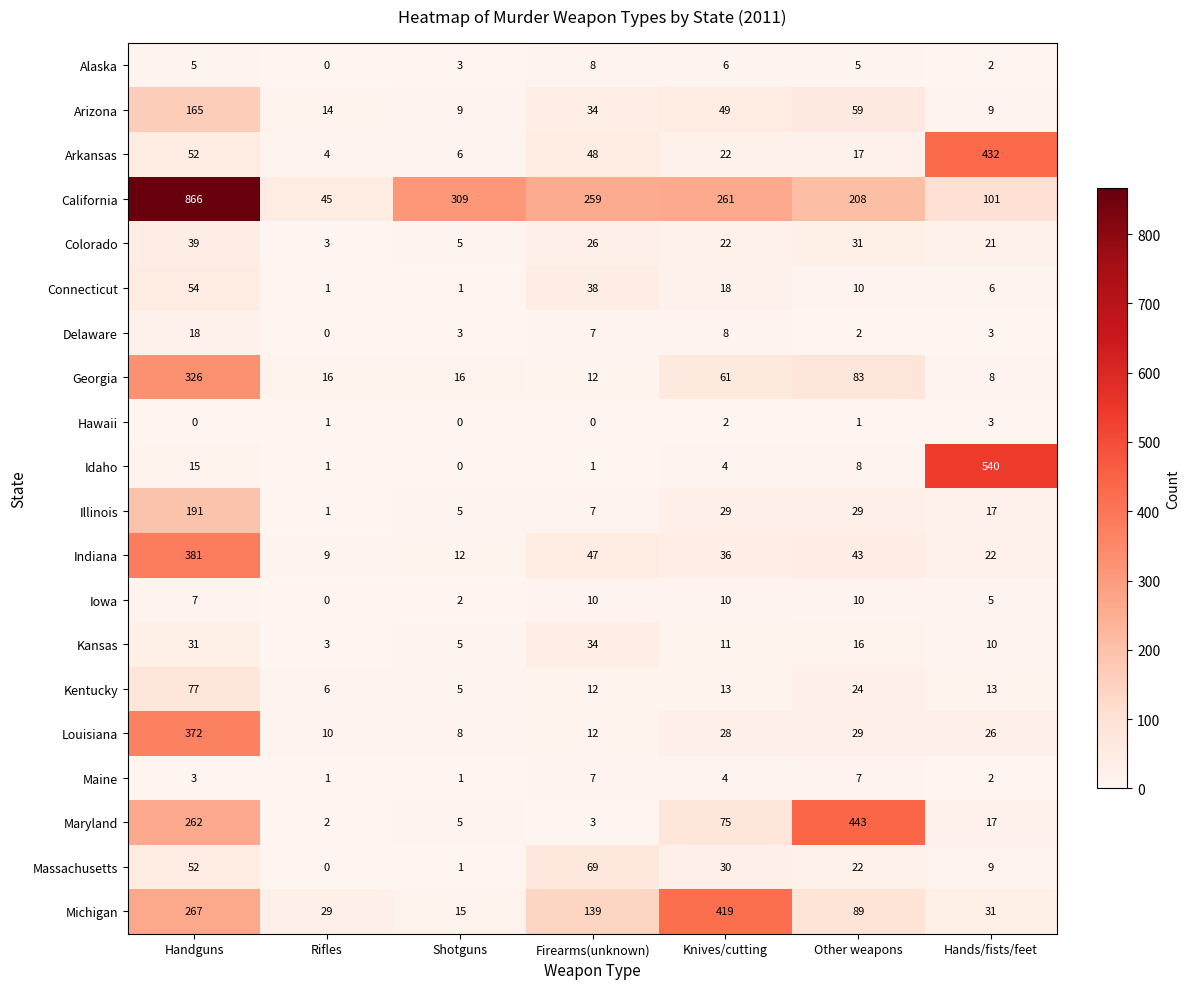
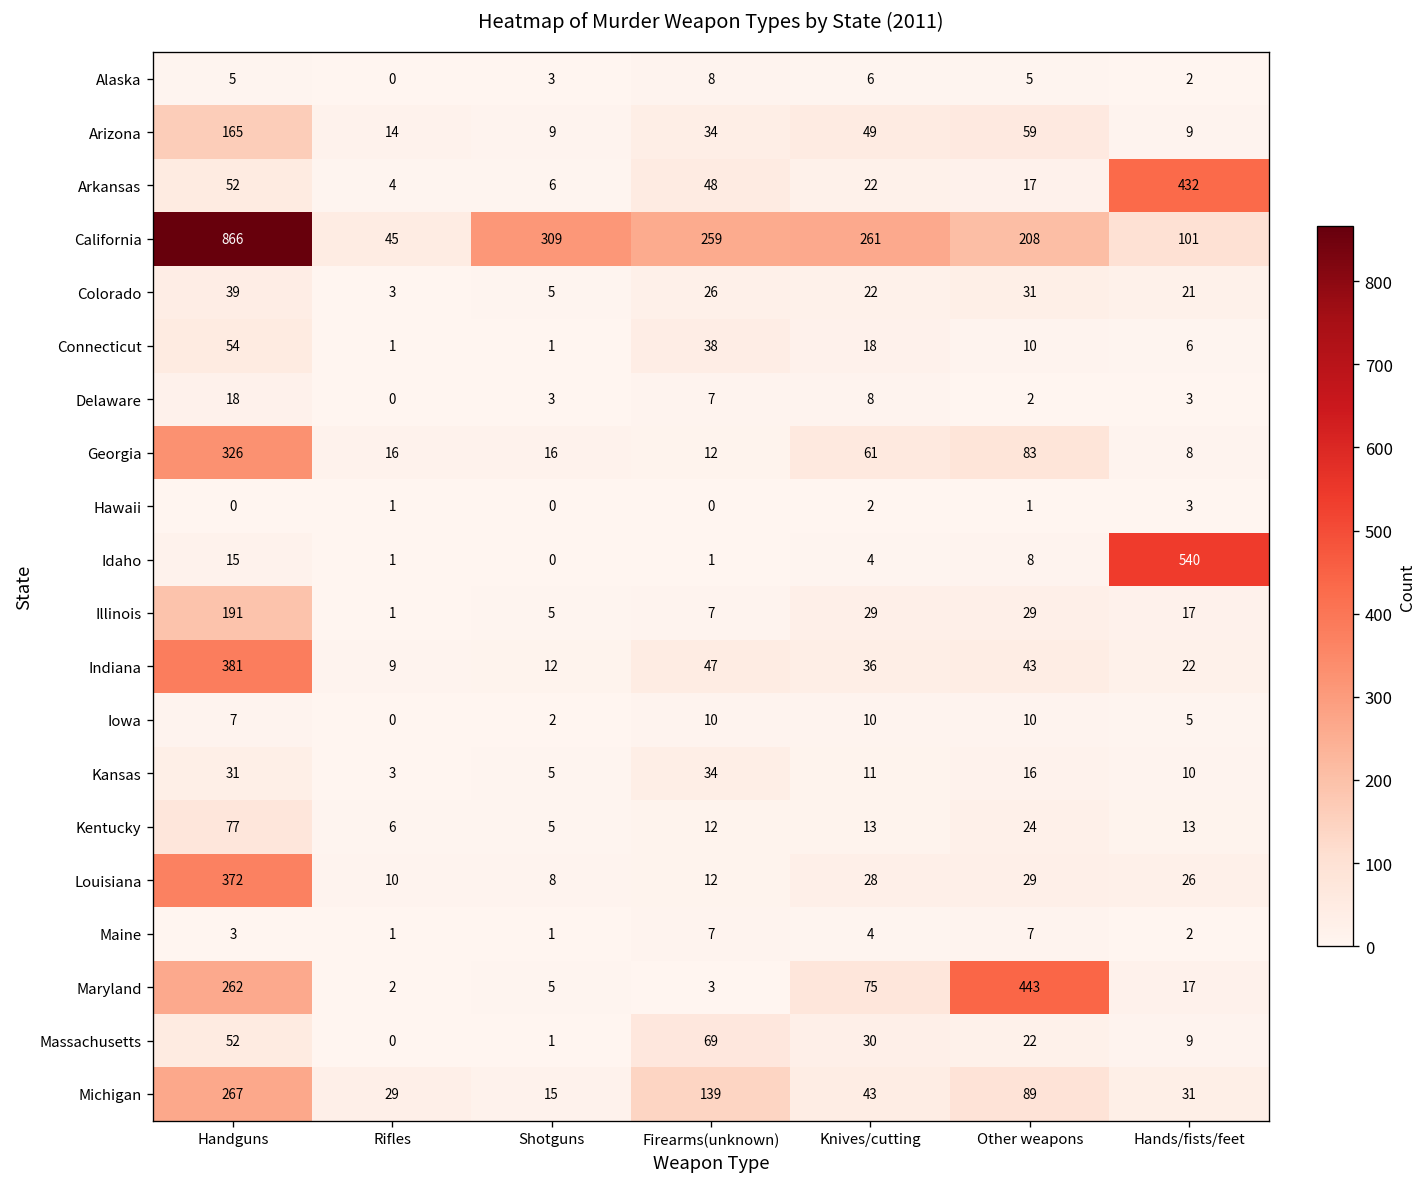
  {
    "Alaska": {
      "Handguns": 5,
      "Rifles": 0,
      "Shotguns": 3,
      "Firearms(unknown)": 8,
      "Knives/cutting": 6,
      "Other weapons": 5,
      "Hands/fists/feet": 2
    },
    "Arizona": {
      "Handguns": 165,
      "Rifles": 14,
      "Shotguns": 9,
      "Firearms(unknown)": 34,
      "Knives/cutting": 49,
      "Other weapons": 59,
      "Hands/fists/feet": 9
    },
    "Arkansas": {
      "Handguns": 52,
      "Rifles": 4,
      "Shotguns": 6,
      "Firearms(unknown)": 48,
      "Knives/cutting": 22,
      "Other weapons": 17,
      "Hands/fists/feet": 432
    },
    "California": {
      "Handguns": 866,
      "Rifles": 45,
      "Shotguns": 309,
      "Firearms(unknown)": 259,
      "Knives/cutting": 261,
      "Other weapons": 208,
      "Hands/fists/feet": 101
    },
    "Colorado": {
      "Handguns": 39,
      "Rifles": 3,
      "Shotguns": 5,
      "Firearms(unknown)": 26,
      "Knives/cutting": 22,
      "Other weapons": 31,
      "Hands/fists/feet": 21
    },
    "Connecticut": {
      "Handguns": 54,
      "Rifles": 1,
      "Shotguns": 1,
      "Firearms(unknown)": 38,
      "Knives/cutting": 18,
      "Other weapons": 10,
      "Hands/fists/feet": 6
    },
    "Delaware": {
      "Handguns": 18,
      "Rifles": 0,
      "Shotguns": 3,
      "Firearms(unknown)": 7,
      "Knives/cutting": 8,
      "Other weapons": 2,
      "Hands/fists/feet": 3
    },
    "Georgia": {
      "Handguns": 326,
      "Rifles": 16,
      "Shotguns": 16,
      "Firearms(unknown)": 12,
      "Knives/cutting": 61,
      "Other weapons": 83,
      "Hands/fists/feet": 8
    },
    "Hawaii": {
      "Handguns": 0,
      "Rifles": 1,
      "Shotguns": 0,
      "Firearms(unknown)": 0,
      "Knives/cutting": 2,
      "Other weapons": 1,
      "Hands/fists/feet": 3
    },
    "Idaho": {
      "Handguns": 15,
      "Rifles": 1,
      "Shotguns": 0,
      "Firearms(unknown)": 1,
      "Knives/cutting": 4,
      "Other weapons": 8,
      "Hands/fists/feet": 540
    },
    "Illinois": {
      "Handguns": 191,
      "Rifles": 1,
      "Shotguns": 5,
      "Firearms(unknown)": 7,
      "Knives/cutting": 29,
      "Other weapons": 29,
      "Hands/fists/feet": 17
    },
    "Indiana": {
      "Handguns": 381,
      "Rifles": 9,
      "Shotguns": 12,
      "Firearms(unknown)": 47,
      "Knives/cutting": 36,
      "Other weapons": 43,
      "Hands/fists/feet": 22
    },
    "Iowa": {
      "Handguns": 7,
      "Rifles": 0,
      "Shotguns": 2,
      "Firearms(unknown)": 10,
      "Knives/cutting": 10,
      "Other weapons": 10,
      "Hands/fists/feet": 5
    },
    "Kansas": {
      "Handguns": 31,
      "Rifles": 3,
      "Shotguns": 5,
      "Firearms(unknown)": 34,
      "Knives/cutting": 11,
      "Other weapons": 16,
      "Hands/fists/feet": 10
    },
    "Kentucky": {
      "Handguns": 77,
      "Rifles": 6,
      "Shotguns": 5,
      "Firearms(unknown)": 12,
      "Knives/cutting": 13,
      "Other weapons": 24,
      "Hands/fists/feet": 13
    },
    "Louisiana": {
      "Handguns": 372,
      "Rifles": 10,
      "Shotguns": 8,
      "Firearms(unknown)": 12,
      "Knives/cutting": 28,
      "Other weapons": 29,
      "Hands/fists/feet": 26
    },
    "Maine": {
      "Handguns": 3,
      "Rifles": 1,
      "Shotguns": 1,
      "Firearms(unknown)": 7,
      "Knives/cutting": 4,
      "Other weapons": 7,
      "Hands/fists/feet": 2
    },
    "Maryland": {
      "Handguns": 262,
      "Rifles": 2,
      "Shotguns": 5,
      "Firearms(unknown)": 3,
      "Knives/cutting": 75,
      "Other weapons": 443,
      "Hands/fists/feet": 17
    },
    "Massachusetts": {
      "Handguns": 52,
      "Rifles": 0,
      "Shotguns": 1,
      "Firearms(unknown)": 69,
      "Knives/cutting": 30,
      "Other weapons": 22,
      "Hands/fists/feet": 9
    },
    "Michigan": {
      "Handguns": 267,
      "Rifles": 29,
      "Shotguns": 15,
      "Firearms(unknown)": 139,
-     "Knives/cutting": 419,
+     "Knives/cutting": 43,
      "Other weapons": 89,
      "Hands/fists/feet": 31
    }
  }
